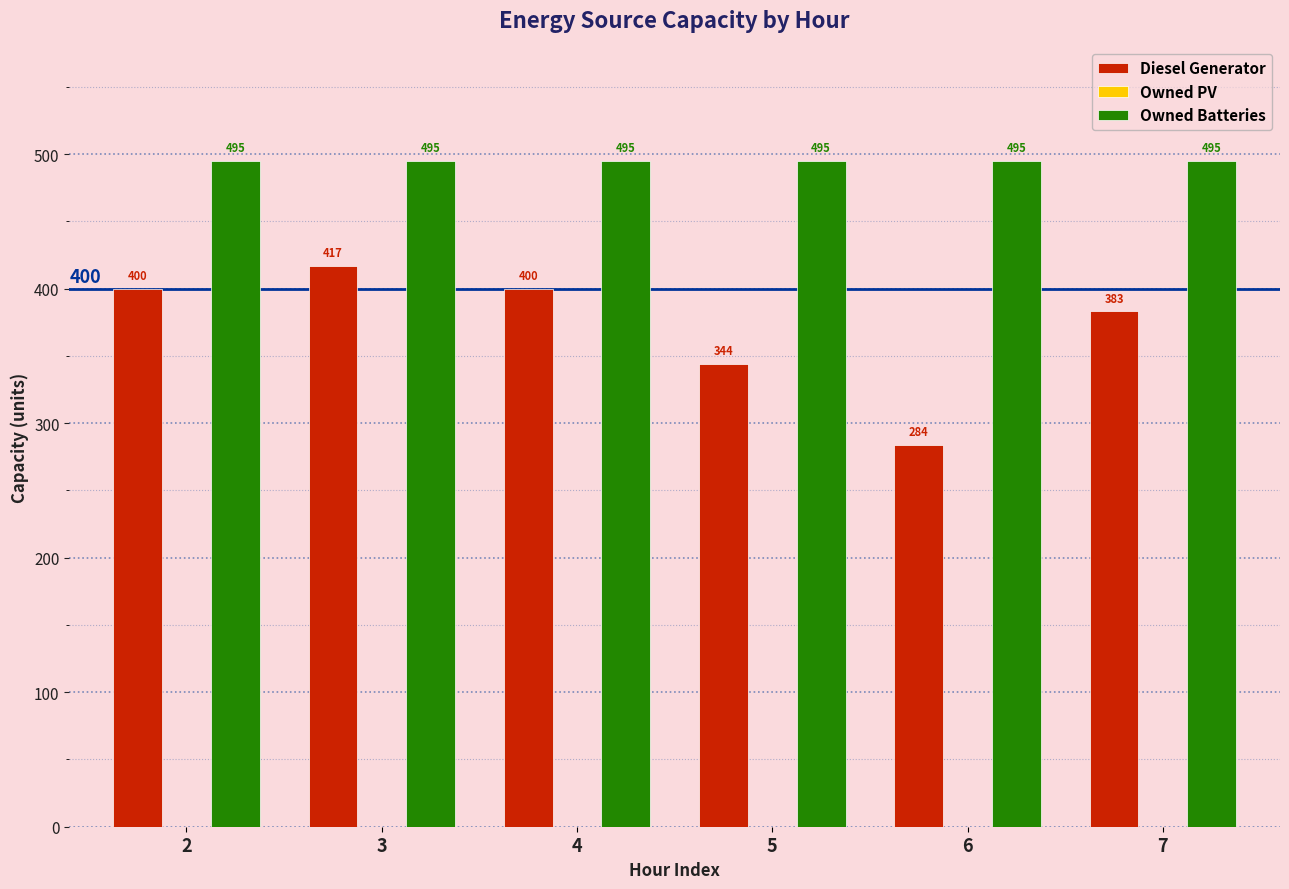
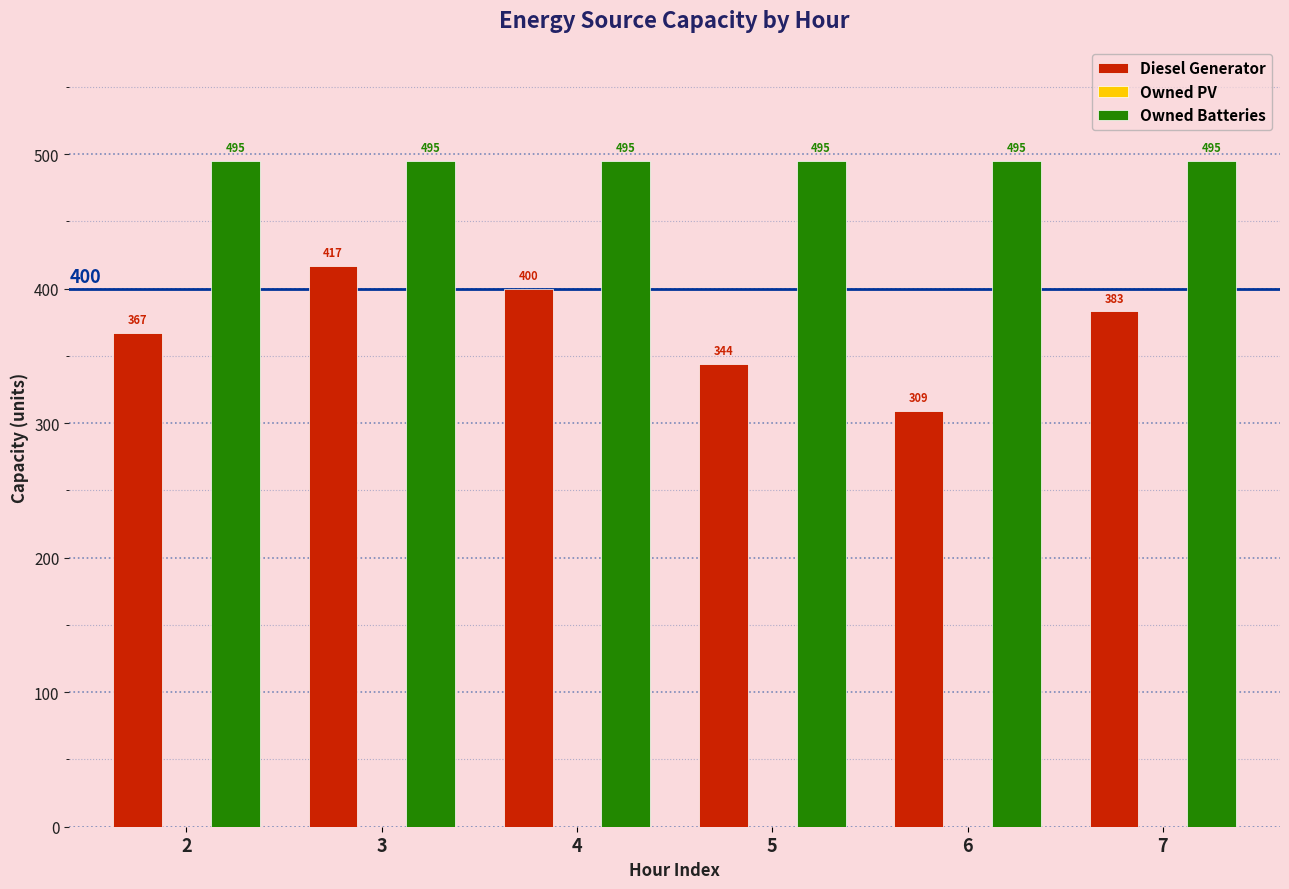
  {
    "Diesel Generator": {
-     "2": 400,
+     "2": 367,
      "3": 417,
      "4": 400,
      "5": 344,
-     "6": 284,
+     "6": 309,
      "7": 383
    },
    "Owned PV": {
      "2": 0,
      "3": 0,
      "4": 0,
      "5": 0,
      "6": 0,
      "7": 0
    },
    "Owned Batteries": {
      "2": 495,
      "3": 495,
      "4": 495,
      "5": 495,
      "6": 495,
      "7": 495
    }
  }
